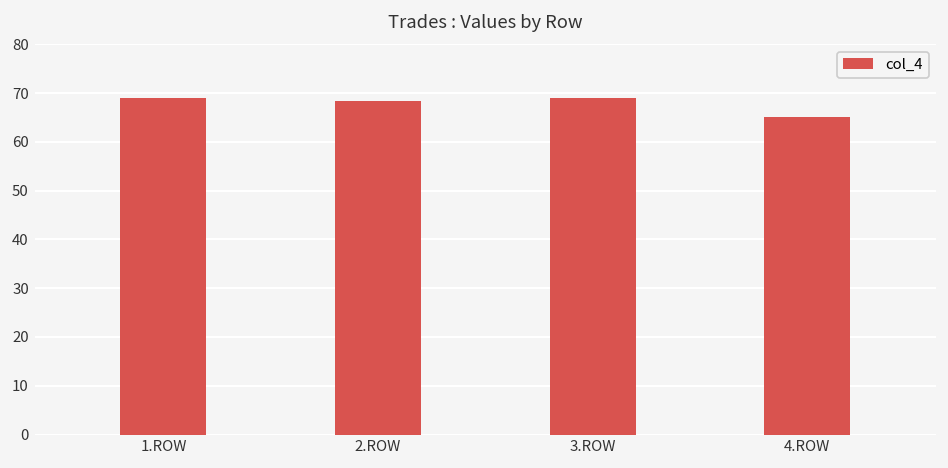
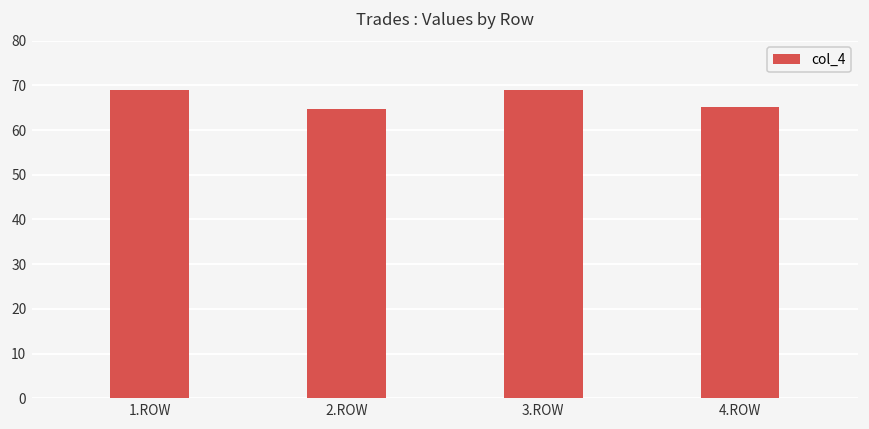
  {
    "1.ROW": 69,
-   "2.ROW": 68,
+   "2.ROW": 65,
    "3.ROW": 69,
    "4.ROW": 65
  }
